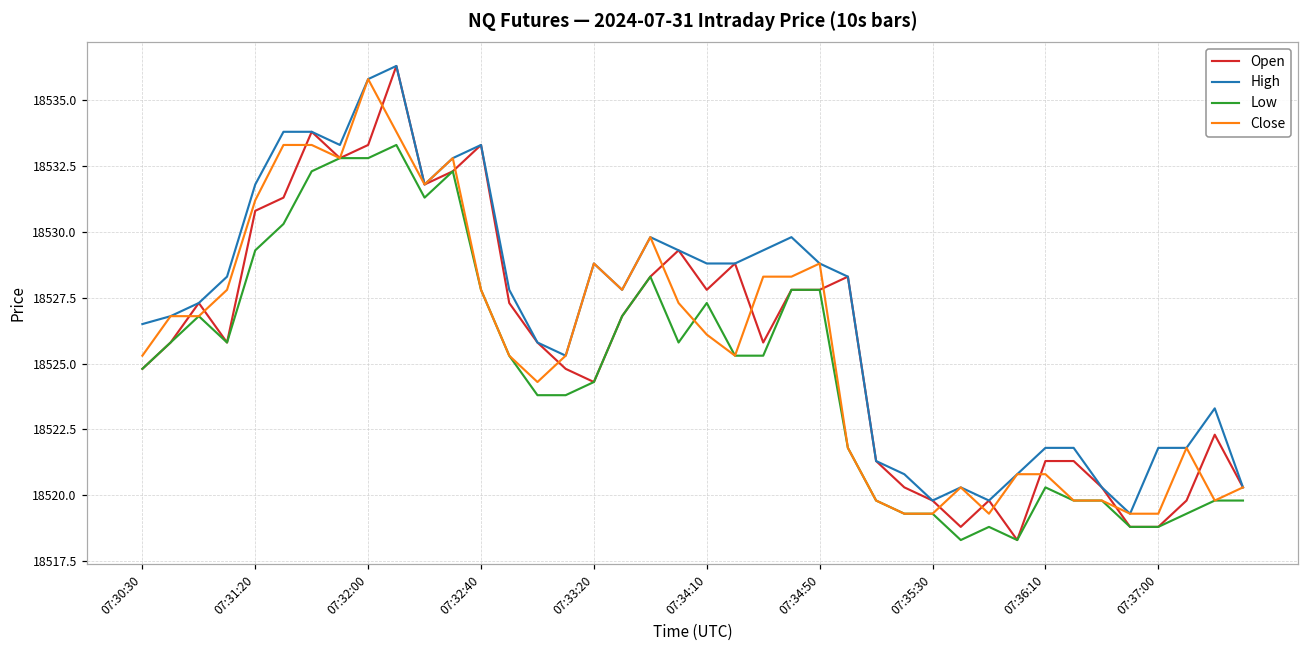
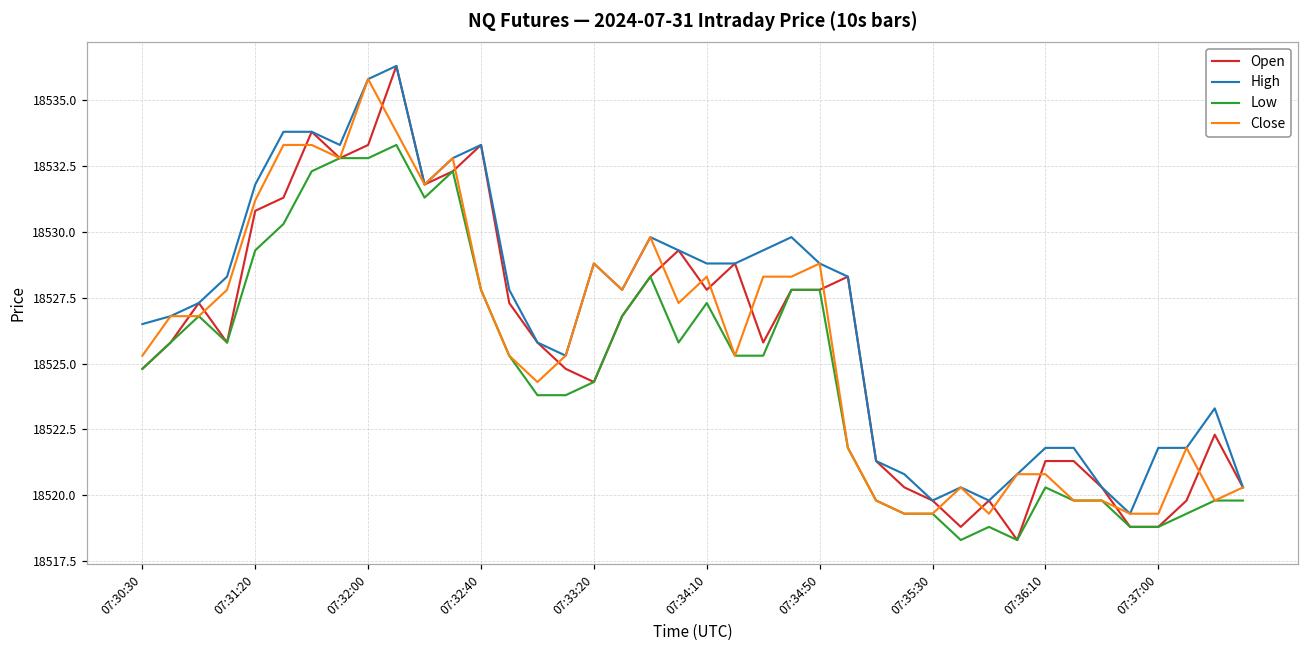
  {
    "Open": {
      "07:31:20": 18530.8,
      "07:32:00": 18533.3,
      "07:34:10": 18527.8,
      "07:36:10": 18521.3
    },
    "High": {
      "07:30:30": 18526.5,
      "07:31:20": 18531.8,
      "07:34:10": 18528.8,
      "07:36:10": 18521.8,
      "07:37:00": 18521.8
    },
    "Low": {
      "07:31:20": 18529.3,
      "07:32:00": 18532.8,
      "07:34:10": 18527.3,
      "07:36:10": 18520.3
    },
    "Close": {
      "07:30:30": 18525.3,
      "07:31:20": 18531.2,
-     "07:34:10": 18526.1,
+     "07:34:10": 18528.3,
      "07:36:10": 18520.8,
      "07:37:00": 18519.3
    }
  }
